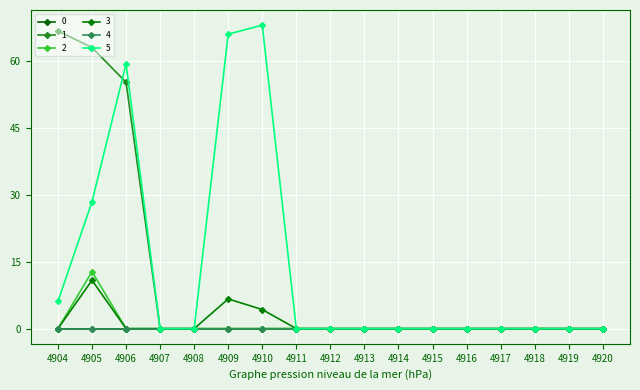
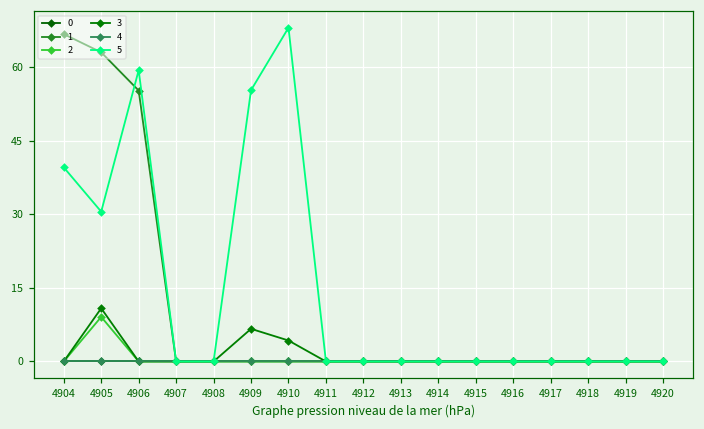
  {
    "2": {
-     "4905": 13
+     "4905": 9
    },
    "5": {
-     "4904": 6,
-     "4905": 28,
+     "4904": 40,
+     "4905": 31,
      "4906": 59,
-     "4909": 66,
+     "4909": 55,
      "4910": 68
    }
  }
